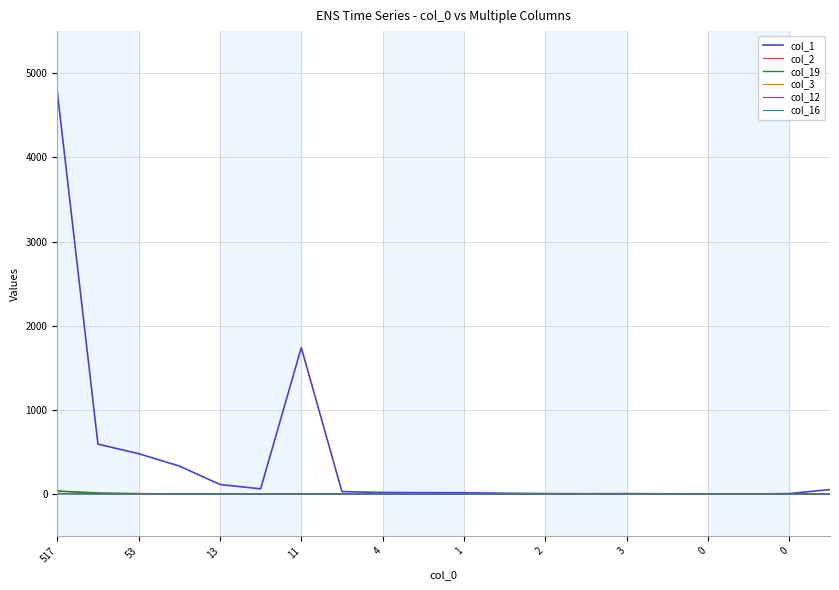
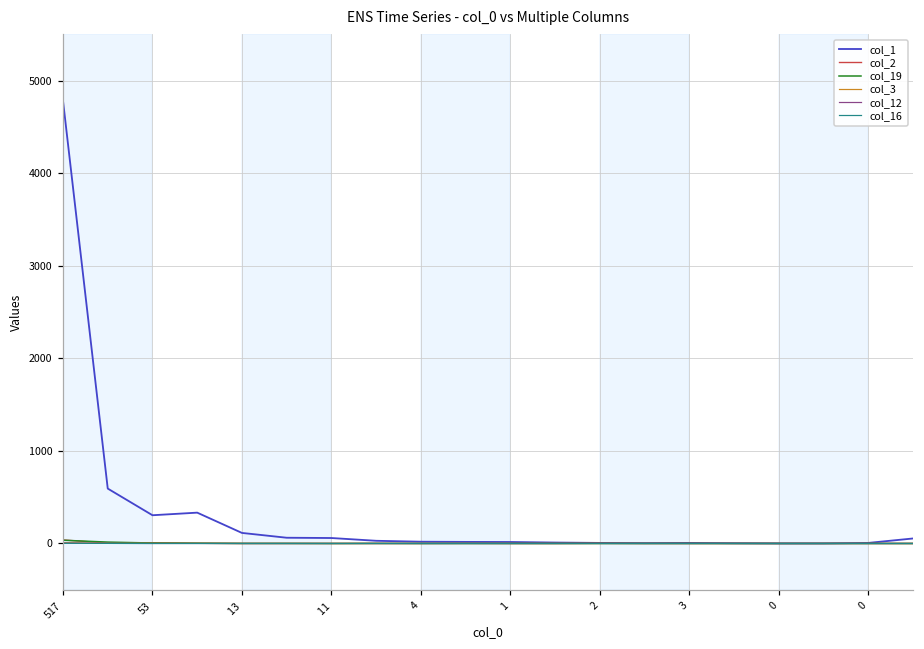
  {
    "col_1": {
      "517": 4800,
-     "53": 500,
-     "11": 1700
+     "53": 300,
+     "11": 100
    }
  }
